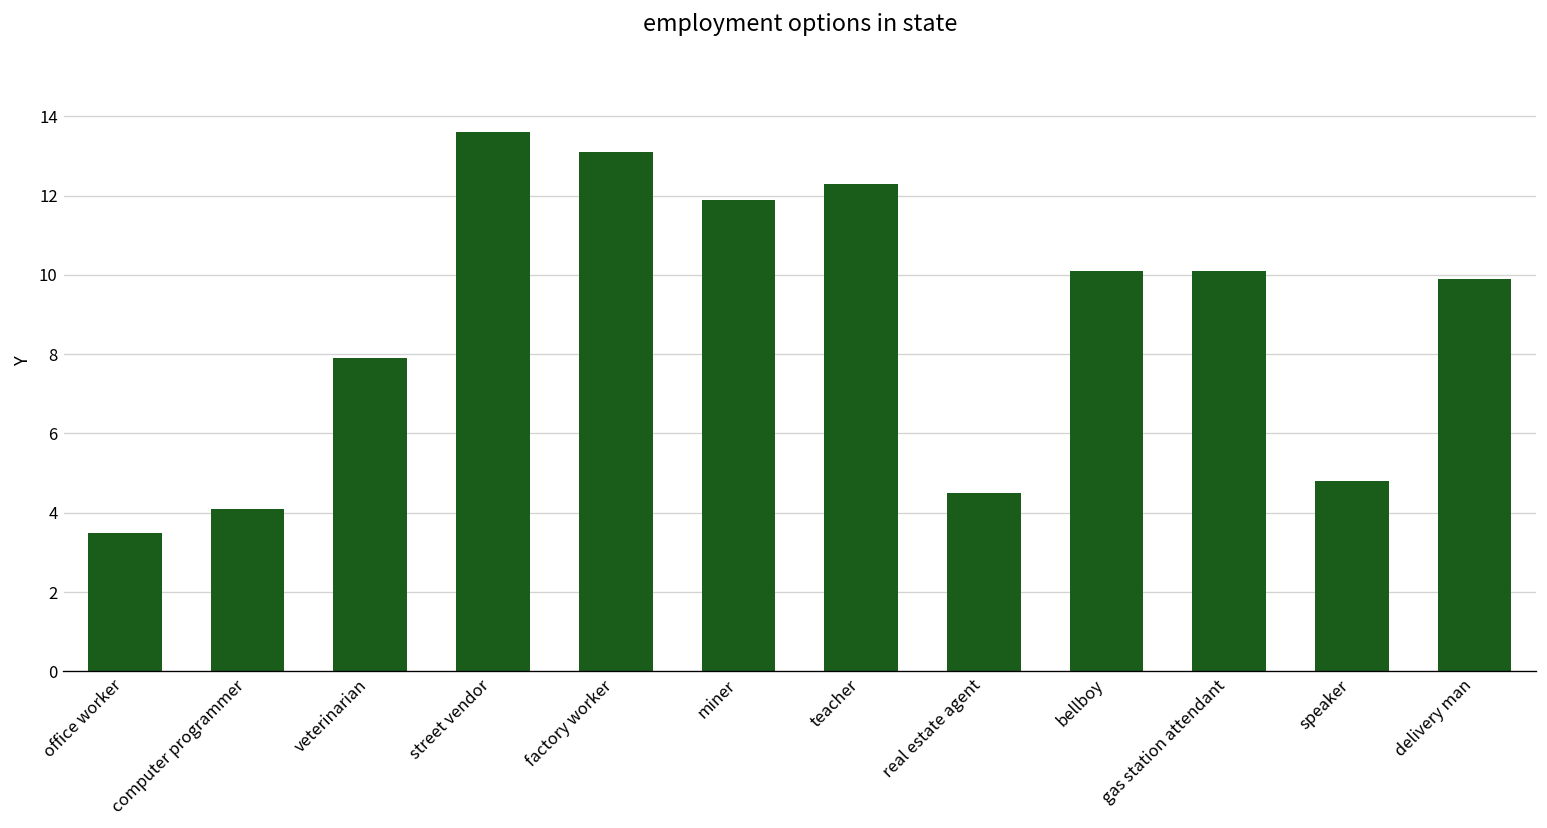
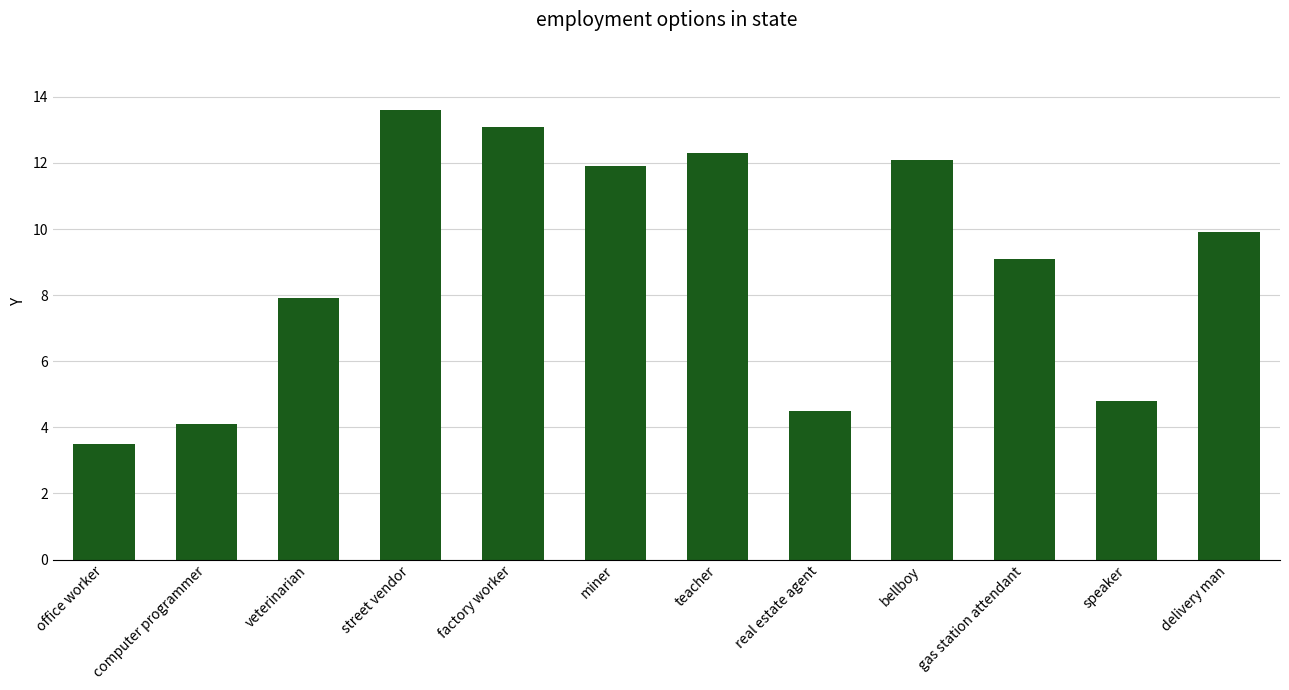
  {
    "office worker": 3.5,
    "computer programmer": 4.1,
    "veterinarian": 7.9,
    "street vendor": 13.6,
    "factory worker": 13.1,
    "miner": 11.9,
    "teacher": 12.3,
    "real estate agent": 4.5,
-   "bellboy": 10.1,
-   "gas station attendant": 10.1,
+   "bellboy": 12.1,
+   "gas station attendant": 9.1,
    "speaker": 4.8,
    "delivery man": 9.9
  }
